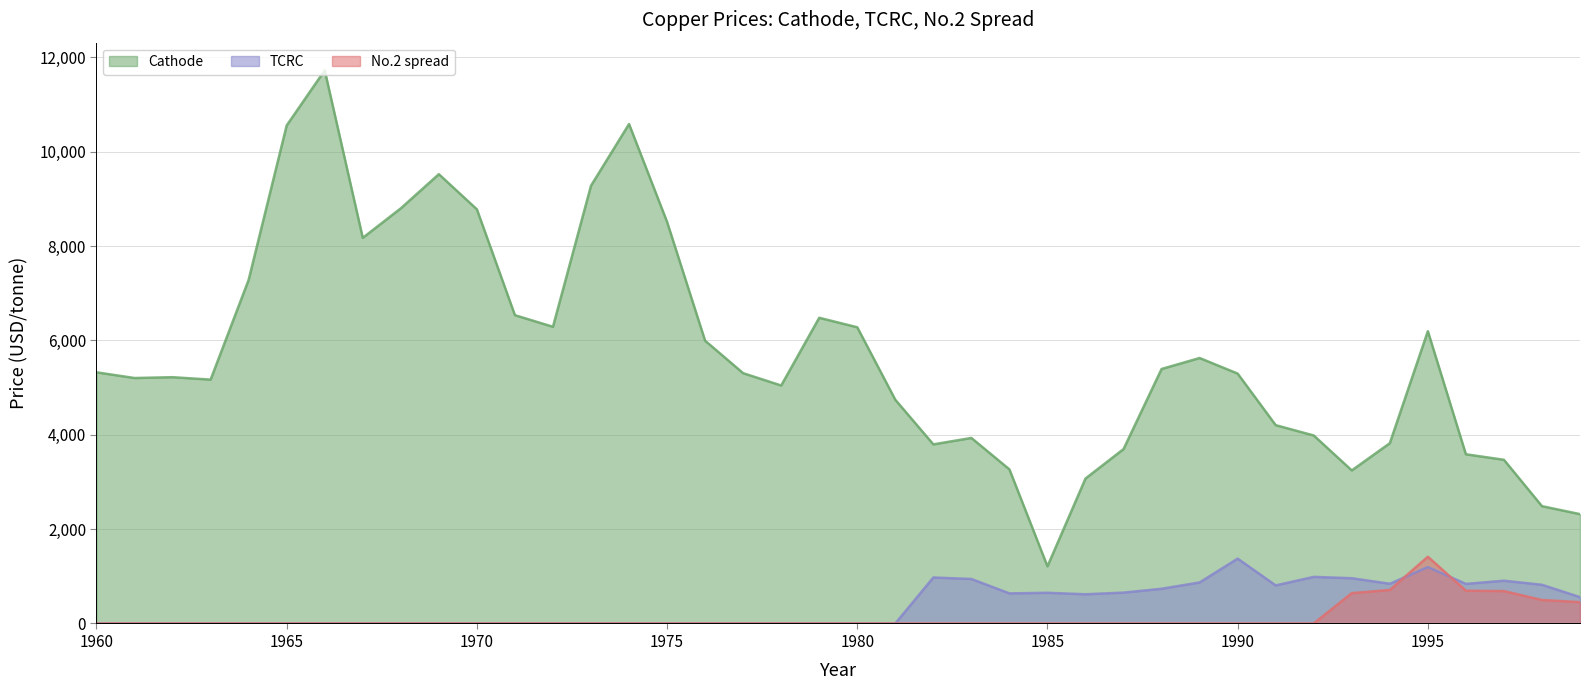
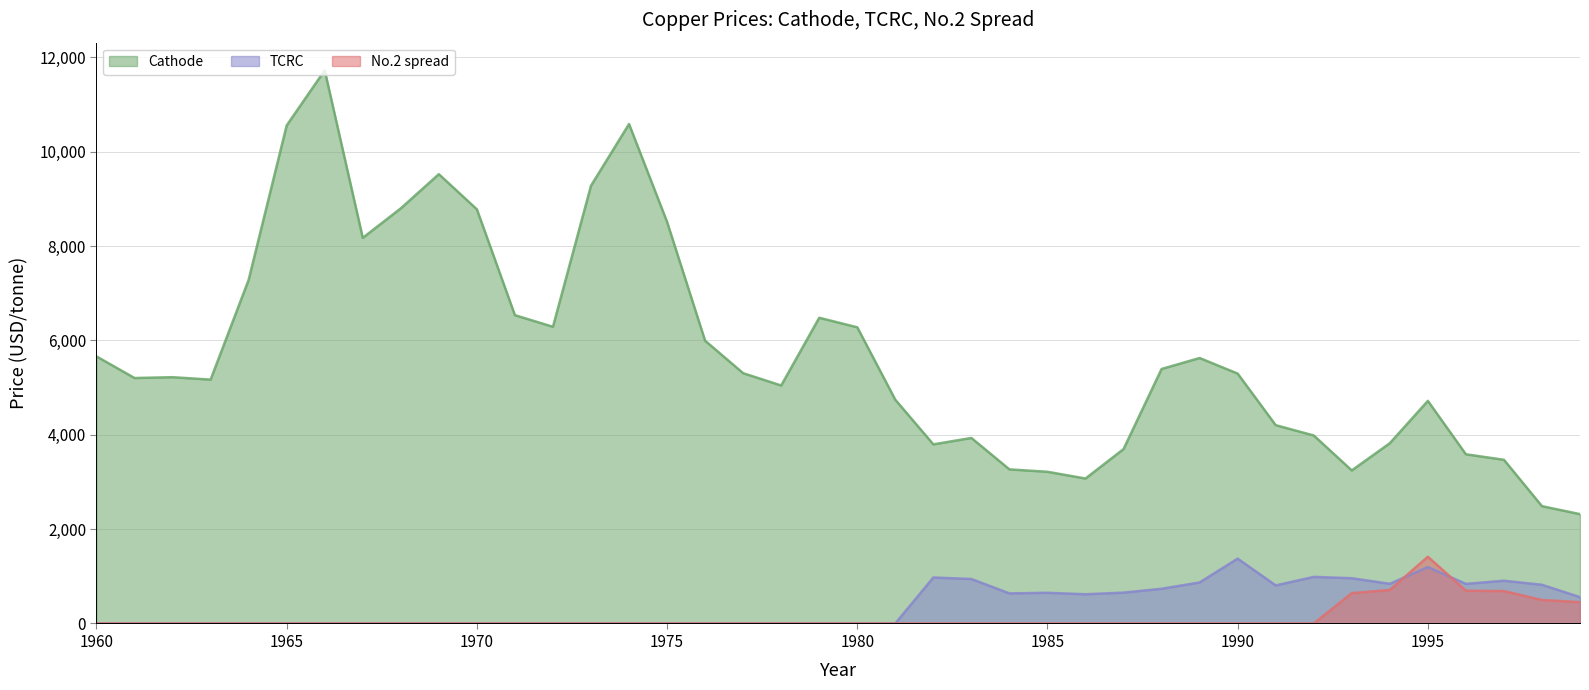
  {
    "Cathode": {
-     "1960": "5,300",
+     "1960": "5,700",
      "1965": "10,600",
      "1970": "8,800",
      "1975": "8,500",
      "1980": "6,300",
-     "1985": "1,200",
+     "1985": "3,200",
      "1990": "5,300",
-     "1995": "6,200"
+     "1995": "4,700"
    },
    "TCRC": {
      "1985": "700",
      "1990": "1,400",
      "1995": "1,200"
    },
    "No.2 spread": {
      "1985": "0",
      "1990": "0",
      "1995": "1,400"
    }
  }
